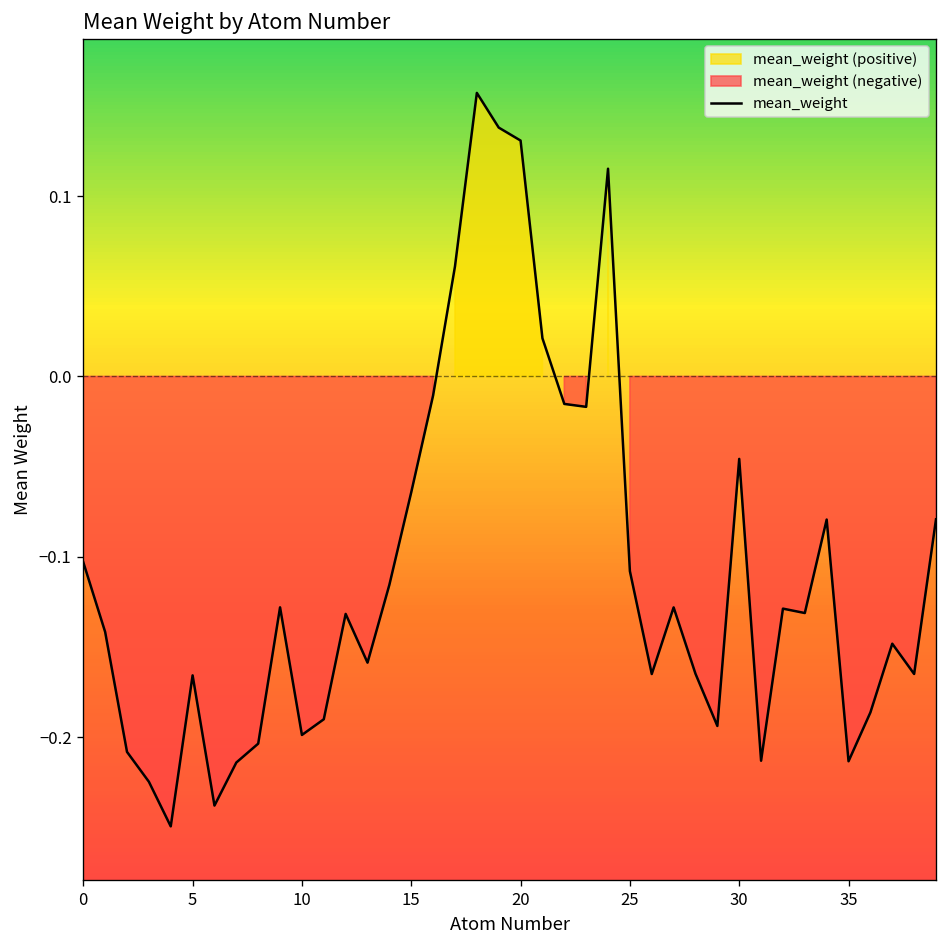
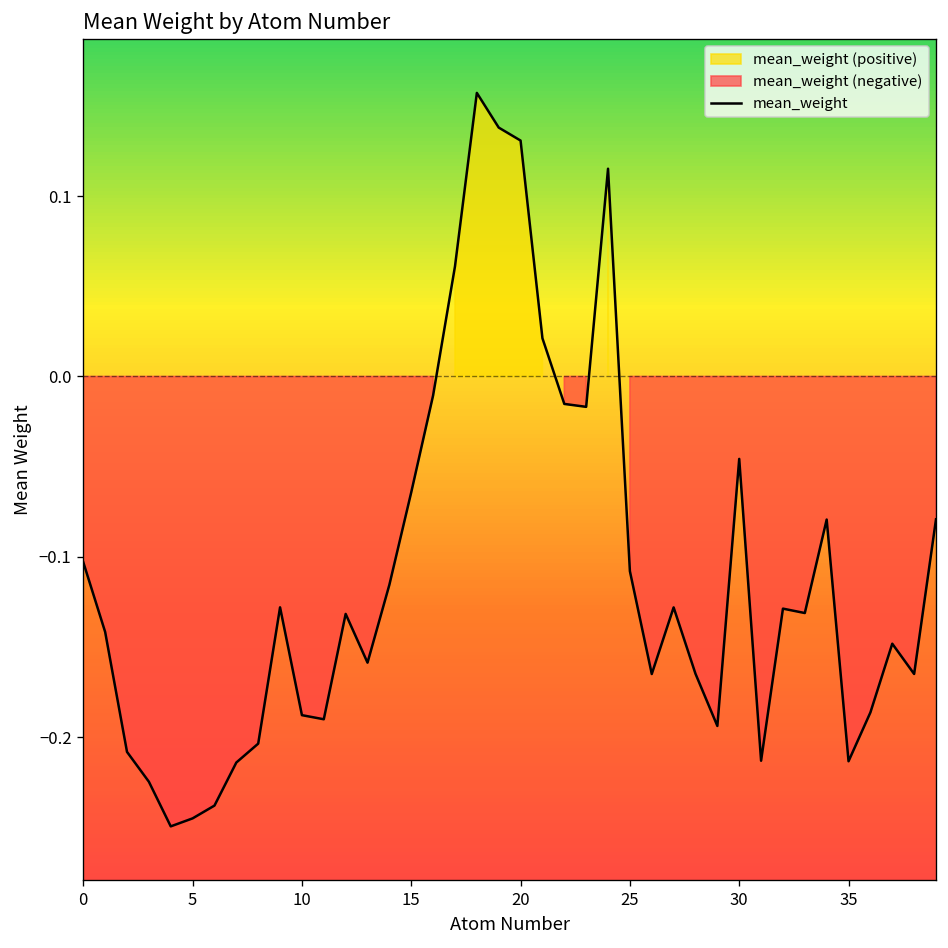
  {
    "0": -0.103,
-   "5": -0.166,
-   "10": -0.199,
+   "5": -0.245,
+   "10": -0.188,
    "15": -0.064,
    "20": 0.131,
    "25": -0.108,
    "30": -0.046,
    "35": -0.213
  }
